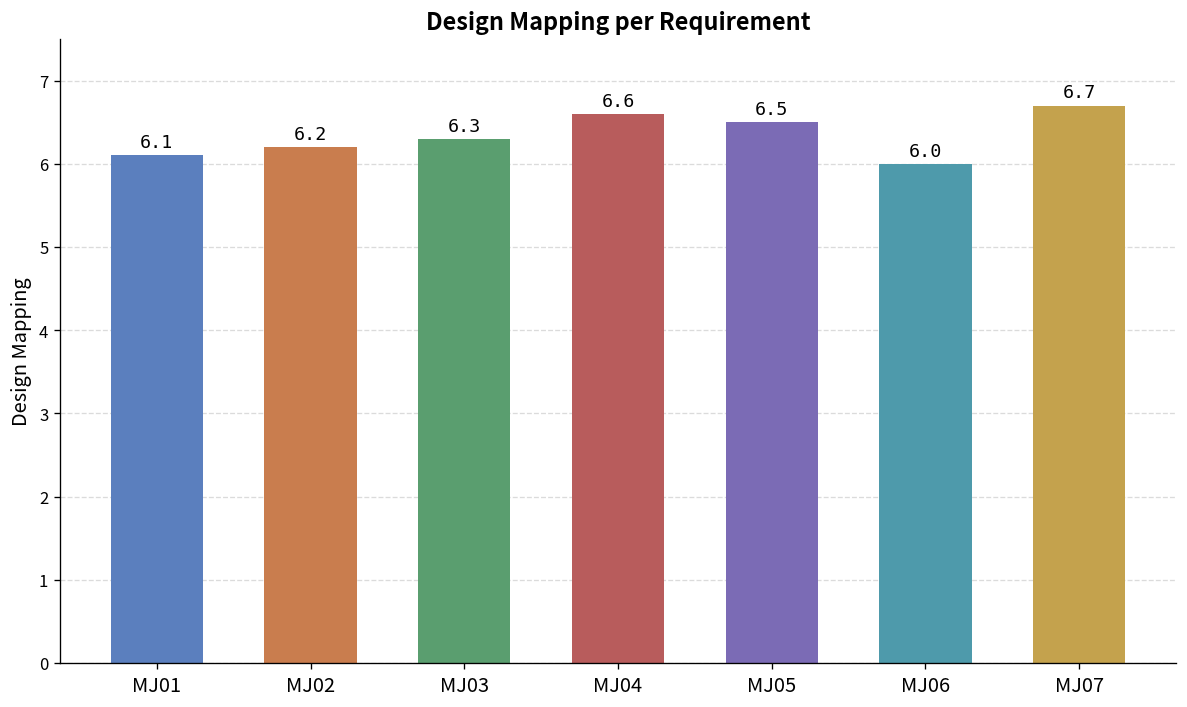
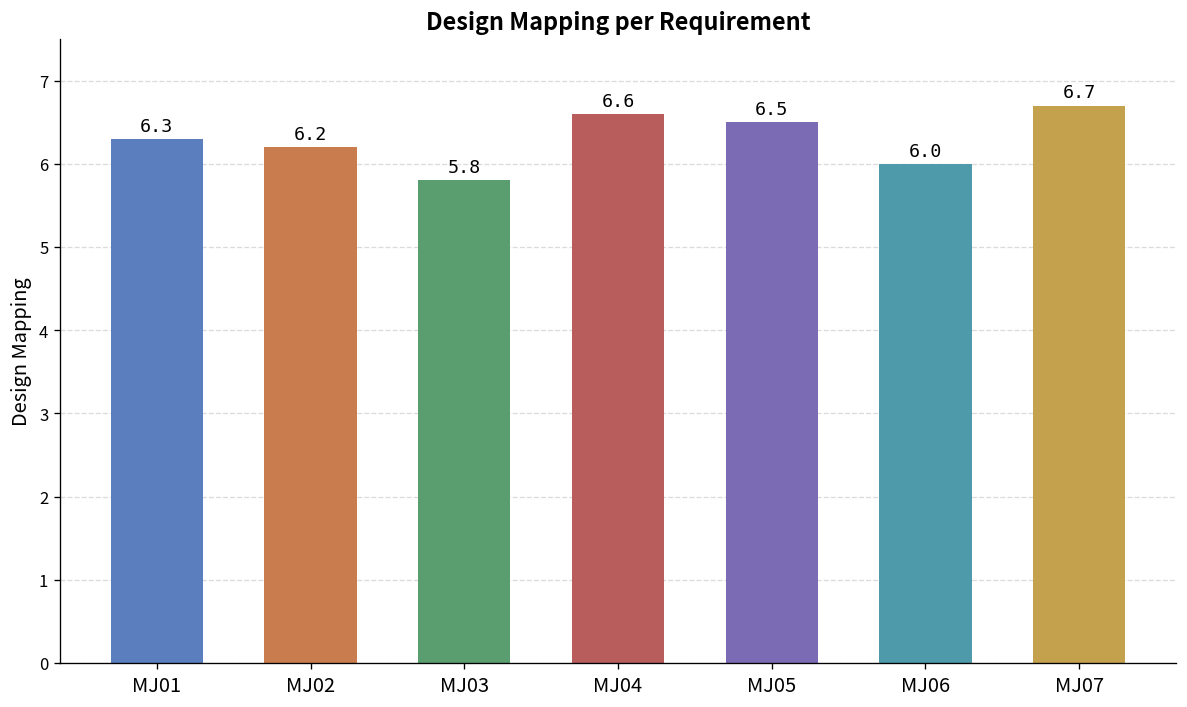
  {
-   "MJ01": 6.1,
+   "MJ01": 6.3,
    "MJ02": 6.2,
-   "MJ03": 6.3,
+   "MJ03": 5.8,
    "MJ04": 6.6,
    "MJ05": 6.5,
    "MJ06": 6.0,
    "MJ07": 6.7
  }
